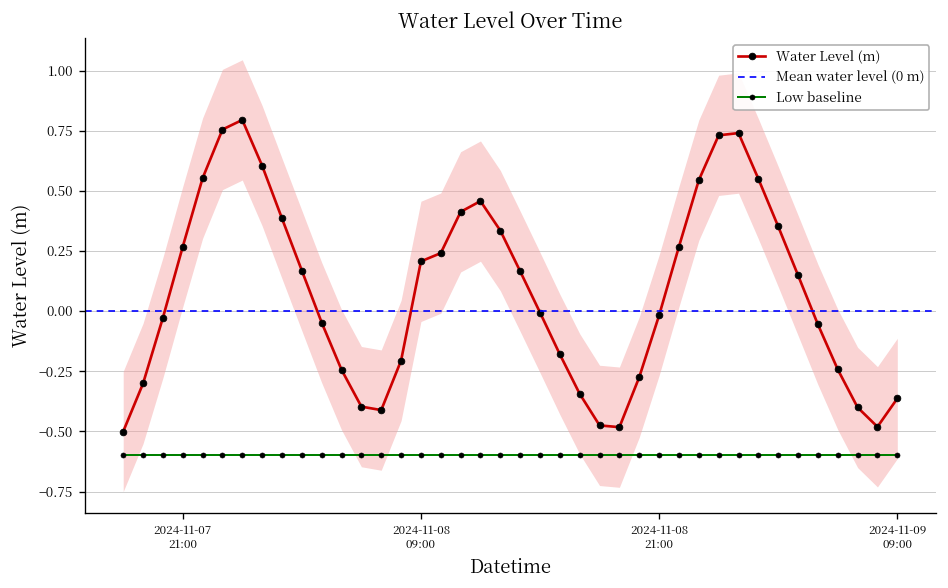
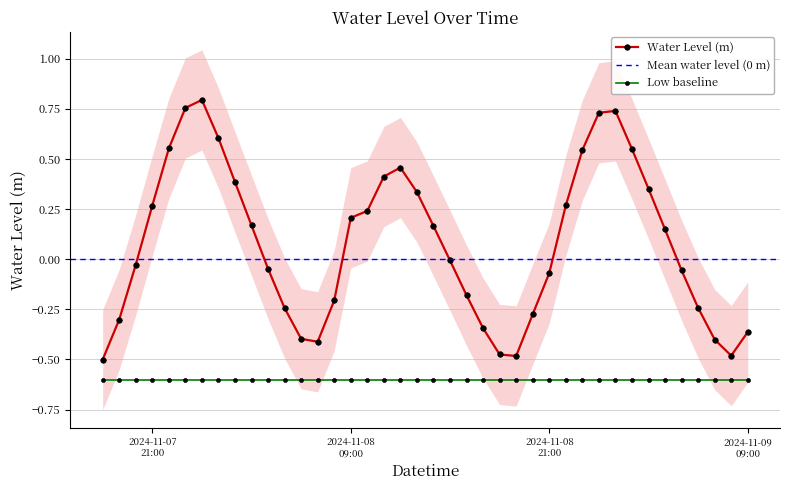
  {
    "Water Level (m)": {
      "2024-11-07 21:00": 0.27,
      "2024-11-08 09:00": 0.21,
-     "2024-11-08 21:00": -0.02,
+     "2024-11-08 21:00": -0.07,
      "2024-11-09 09:00": -0.36
    },
    "Low baseline": {
      "2024-11-07 21:00": -0.60,
      "2024-11-08 09:00": -0.60,
      "2024-11-08 21:00": -0.60,
      "2024-11-09 09:00": -0.60
    }
  }
